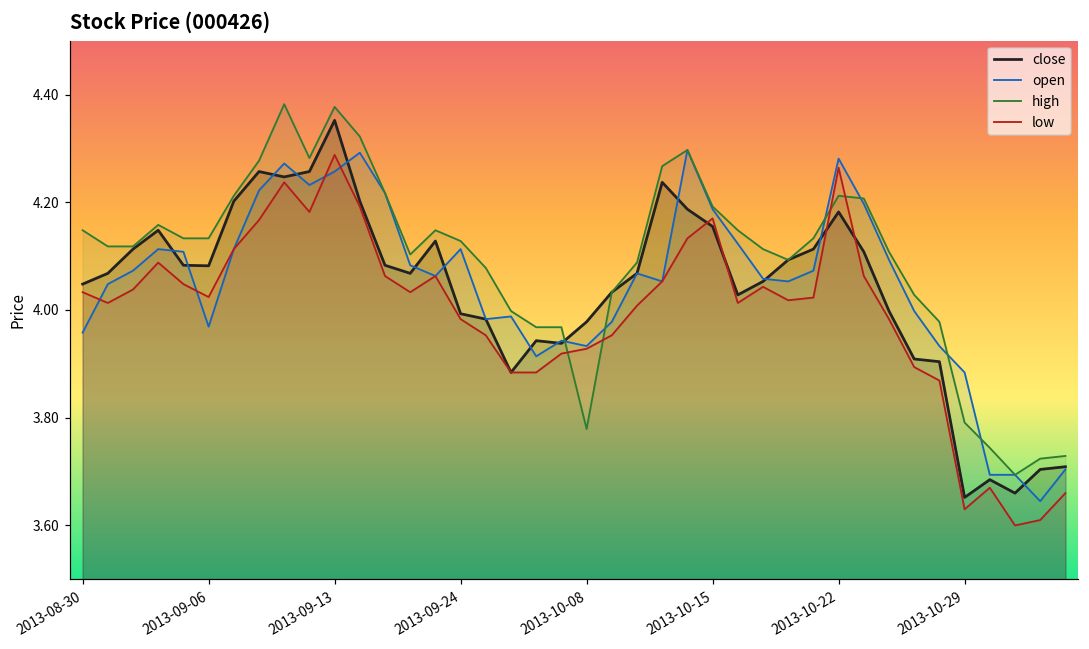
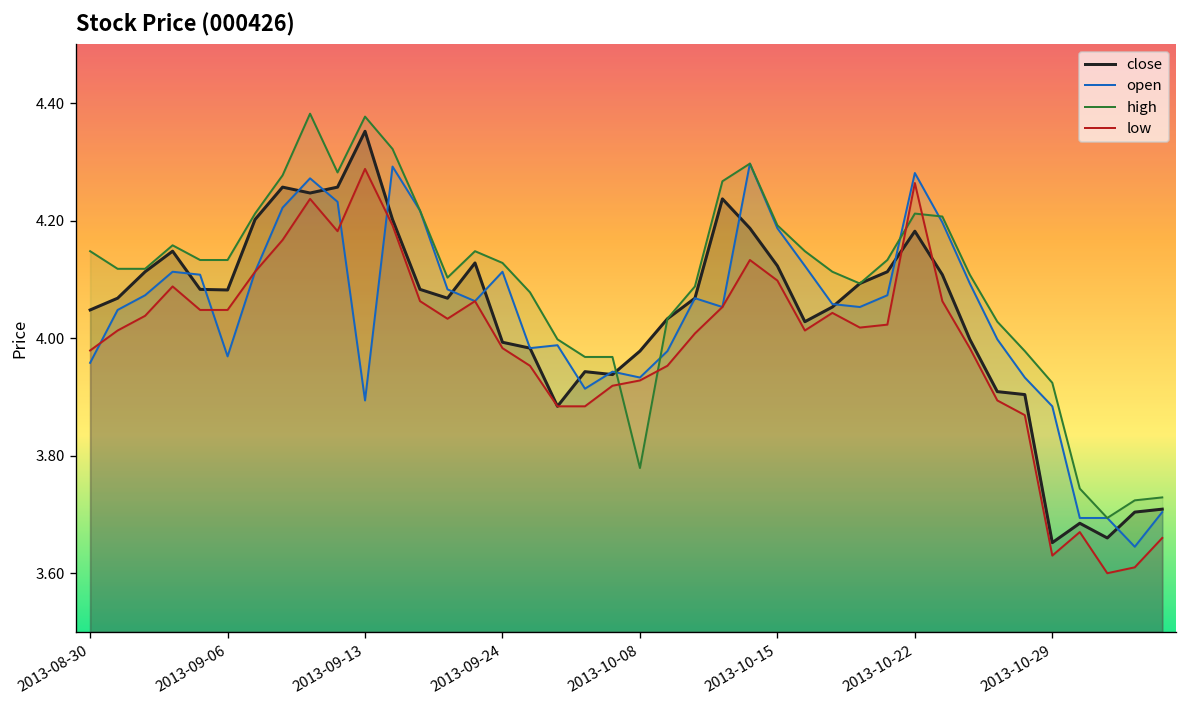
  {
    "close": {
      "2013-08-30": 4.05,
      "2013-09-06": 4.08,
      "2013-09-13": 4.35,
      "2013-09-24": 3.99,
      "2013-10-08": 3.98,
-     "2013-10-15": 4.16,
+     "2013-10-15": 4.12,
      "2013-10-22": 4.18,
      "2013-10-29": 3.65
    },
    "open": {
      "2013-08-30": 3.96,
      "2013-09-06": 3.97,
-     "2013-09-13": 4.26,
+     "2013-09-13": 3.89,
      "2013-09-24": 4.11,
      "2013-10-22": 4.28,
      "2013-10-29": 3.88
    },
    "high": {
      "2013-08-30": 4.15,
      "2013-09-06": 4.13,
      "2013-09-13": 4.38,
      "2013-09-24": 4.13,
      "2013-10-08": 3.78,
      "2013-10-22": 4.21,
-     "2013-10-29": 3.79
+     "2013-10-29": 3.92
    },
    "low": {
-     "2013-08-30": 4.03,
-     "2013-09-06": 4.02,
+     "2013-08-30": 3.98,
+     "2013-09-06": 4.05,
      "2013-09-13": 4.29,
      "2013-09-24": 3.98,
-     "2013-10-15": 4.17,
+     "2013-10-15": 4.10,
      "2013-10-22": 4.26,
      "2013-10-29": 3.63
    }
  }
